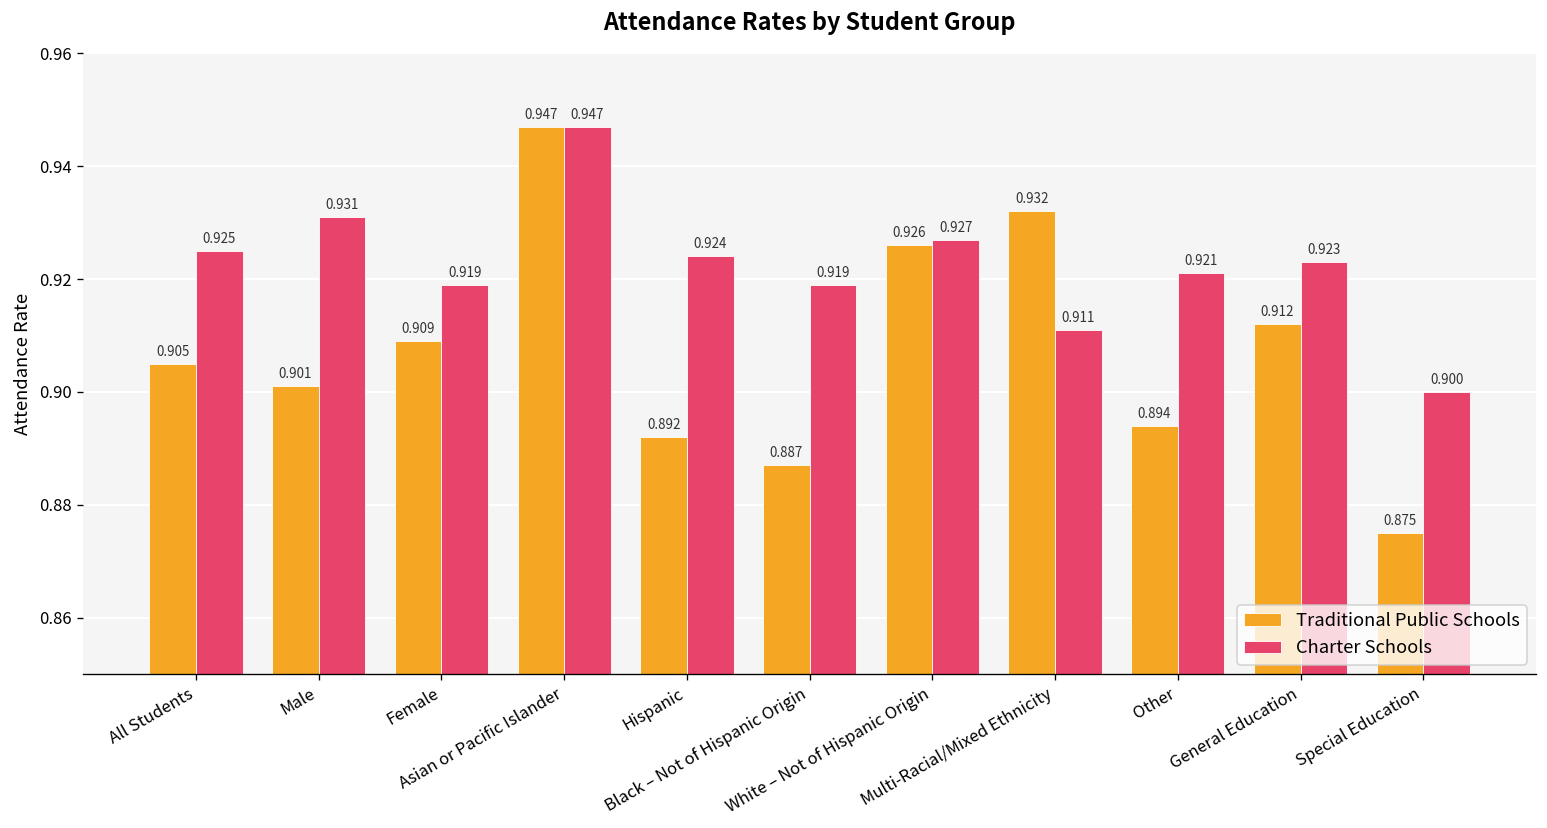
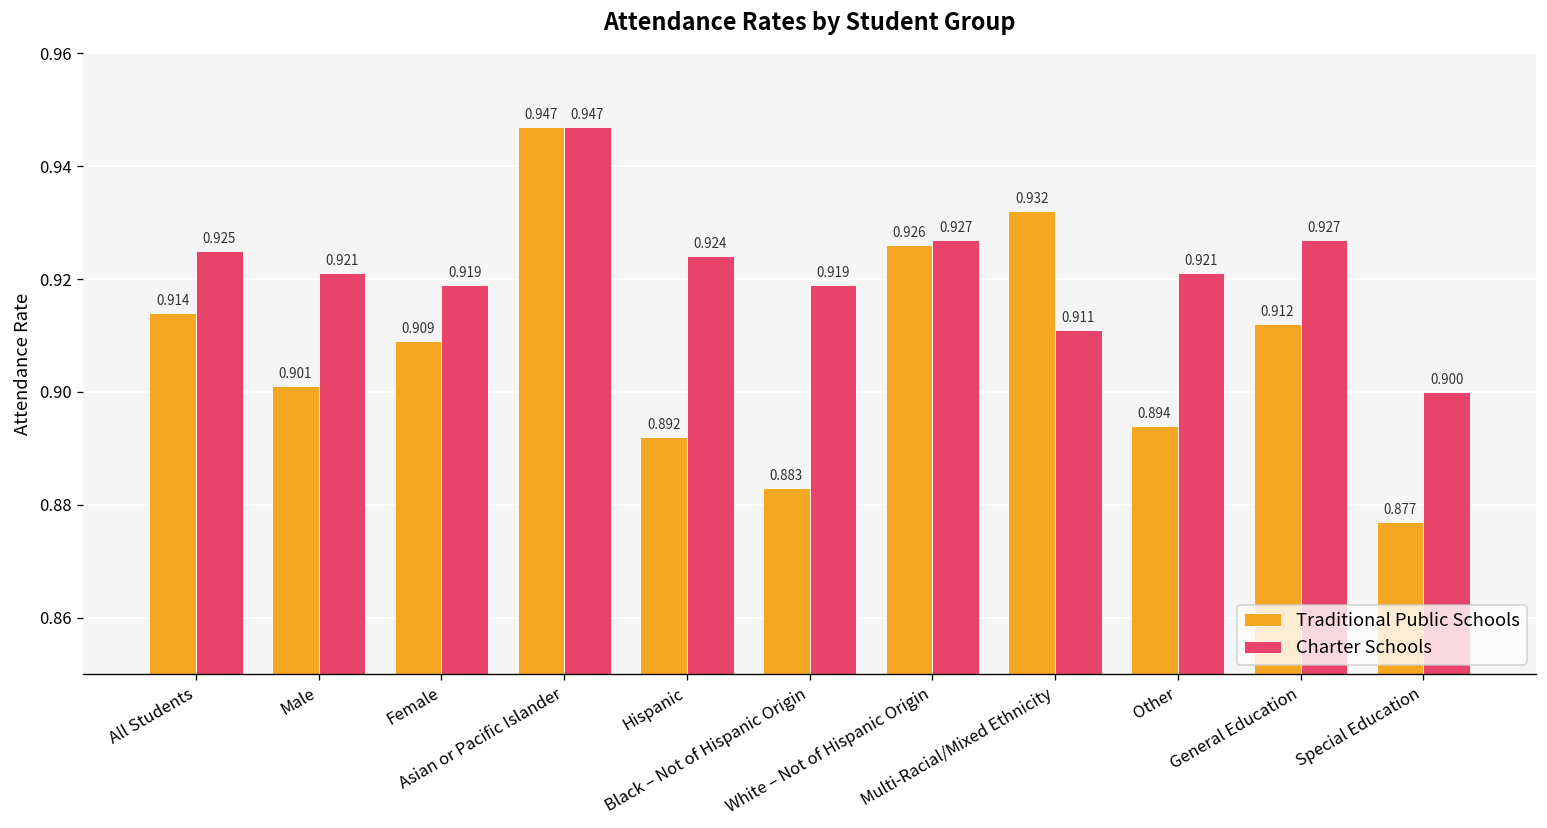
  {
    "Traditional Public Schools": {
-     "All Students": 0.905,
+     "All Students": 0.914,
      "Male": 0.901,
      "Female": 0.909,
      "Asian or Pacific Islander": 0.947,
      "Hispanic": 0.892,
-     "Black – Not of Hispanic Origin": 0.887,
+     "Black – Not of Hispanic Origin": 0.883,
      "White – Not of Hispanic Origin": 0.926,
      "Multi-Racial/Mixed Ethnicity": 0.932,
      "Other": 0.894,
      "General Education": 0.912,
-     "Special Education": 0.875
+     "Special Education": 0.877
    },
    "Charter Schools": {
      "All Students": 0.925,
-     "Male": 0.931,
+     "Male": 0.921,
      "Female": 0.919,
      "Asian or Pacific Islander": 0.947,
      "Hispanic": 0.924,
      "Black – Not of Hispanic Origin": 0.919,
      "White – Not of Hispanic Origin": 0.927,
      "Multi-Racial/Mixed Ethnicity": 0.911,
      "Other": 0.921,
-     "General Education": 0.923,
+     "General Education": 0.927,
      "Special Education": 0.900
    }
  }
